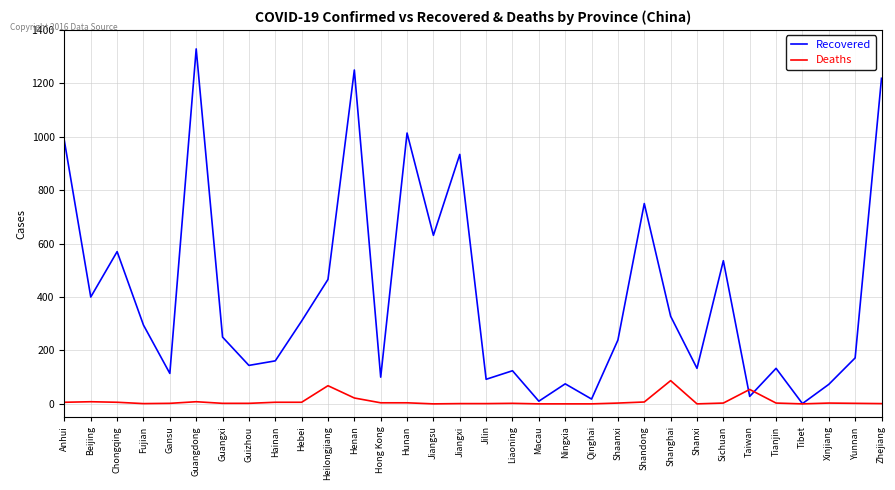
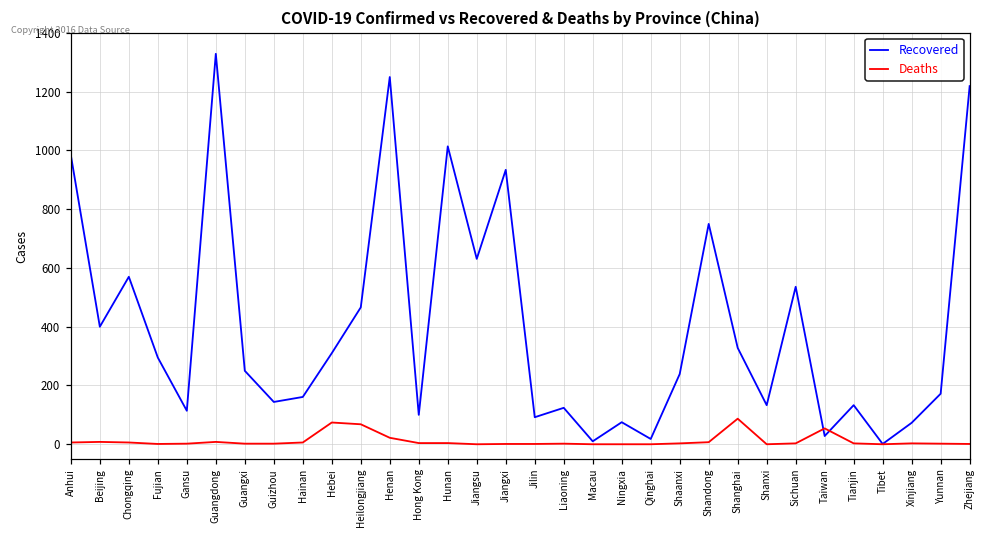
  {
    "Recovered": {
      "Anhui": 980,
      "Beijing": 400,
      "Chongqing": 570,
      "Fujian": 300,
      "Gansu": 110,
      "Guangdong": 1330,
      "Guangxi": 250,
      "Guizhou": 140,
      "Hainan": 160,
      "Hebei": 310,
      "Heilongjiang": 470,
      "Henan": 1250,
      "Hong Kong": 100,
      "Hunan": 1010,
      "Jiangsu": 630,
      "Jiangxi": 930,
      "Jilin": 90,
      "Liaoning": 120,
      "Macau": 10,
      "Ningxia": 80,
      "Qinghai": 20,
      "Shaanxi": 240,
      "Shandong": 750,
      "Shanghai": 330,
      "Shanxi": 130,
      "Sichuan": 540,
      "Taiwan": 30,
      "Tianjin": 130,
      "Xinjiang": 70,
      "Yunnan": 170,
      "Zhejiang": 1220
    },
    "Deaths": {
      "Anhui": 10,
      "Beijing": 10,
      "Chongqing": 10,
      "Fujian": 0,
      "Gansu": 0,
      "Guangdong": 10,
      "Guangxi": 0,
      "Guizhou": 0,
      "Hainan": 10,
-     "Hebei": 10,
+     "Hebei": 70,
      "Heilongjiang": 70,
      "Henan": 20,
      "Hong Kong": 0,
      "Hunan": 0,
      "Jiangsu": 0,
      "Jiangxi": 0,
      "Jilin": 0,
      "Liaoning": 0,
      "Macau": 0,
      "Ningxia": 0,
      "Qinghai": 0,
      "Shaanxi": 0,
      "Shandong": 10,
      "Shanghai": 90,
      "Shanxi": 0,
      "Sichuan": 0,
      "Taiwan": 50,
      "Tianjin": 0,
      "Xinjiang": 0,
      "Yunnan": 0,
      "Zhejiang": 0
    }
  }
